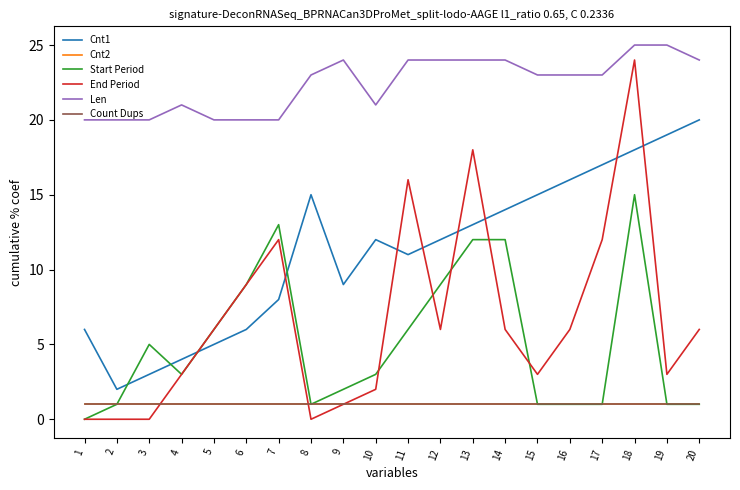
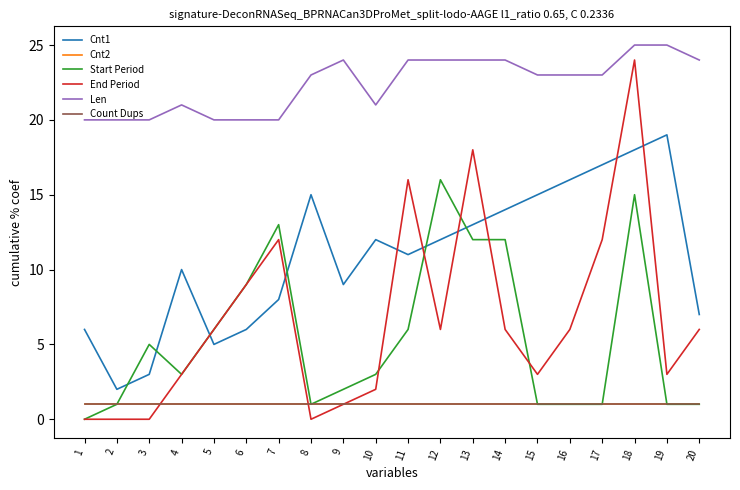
  {
    "Cnt1": {
      "1": 6,
      "2": 2,
      "3": 3,
-     "4": 4,
+     "4": 10,
      "5": 5,
      "6": 6,
      "7": 8,
      "8": 15,
      "9": 9,
      "10": 12,
      "11": 11,
      "12": 12,
      "13": 13,
      "14": 14,
      "15": 15,
      "16": 16,
      "17": 17,
      "18": 18,
      "19": 19,
-     "20": 20
+     "20": 7
    },
    "Count Dups": {
      "1": 1,
      "3": 1,
      "4": 1,
      "5": 1,
      "6": 1,
      "7": 1,
      "10": 1,
      "11": 1,
      "12": 1,
      "13": 1,
      "14": 1,
      "18": 1
    },
    "Start Period": {
      "3": 5,
      "7": 13,
      "9": 2,
      "10": 3,
      "11": 6,
-     "12": 9,
+     "12": 16,
      "13": 12,
      "14": 12,
      "18": 15
    },
    "End Period": {
      "2": 0,
      "3": 0,
      "7": 12,
      "8": 0,
      "10": 2,
      "11": 16,
      "12": 6,
      "13": 18,
      "14": 6,
      "15": 3,
      "16": 6,
      "17": 12,
      "18": 24,
      "19": 3,
      "20": 6
    },
    "Len": {
      "1": 20,
      "2": 20,
      "3": 20,
      "4": 21,
      "5": 20,
      "6": 20,
      "7": 20,
      "8": 23,
      "9": 24,
      "10": 21,
      "11": 24,
      "12": 24,
      "13": 24,
      "14": 24,
      "15": 23,
      "16": 23,
      "17": 23,
      "18": 25,
      "19": 25,
      "20": 24
    }
  }
